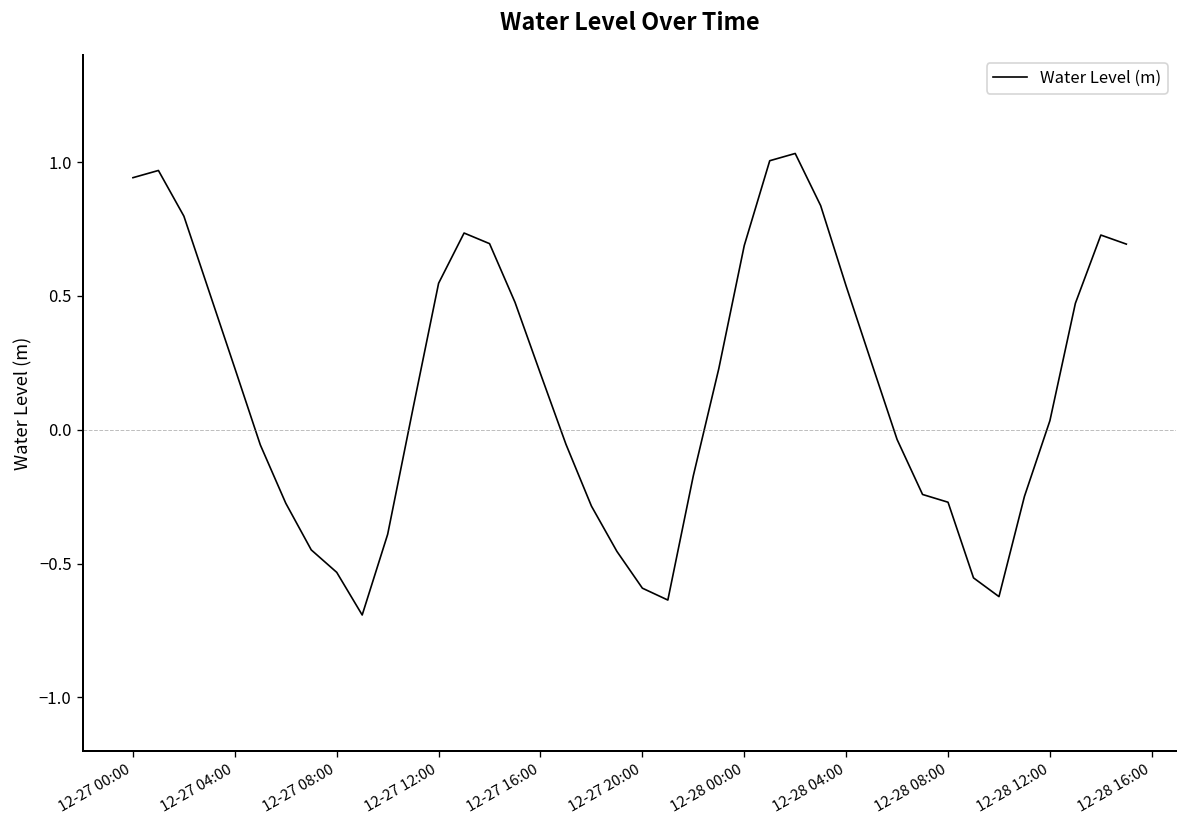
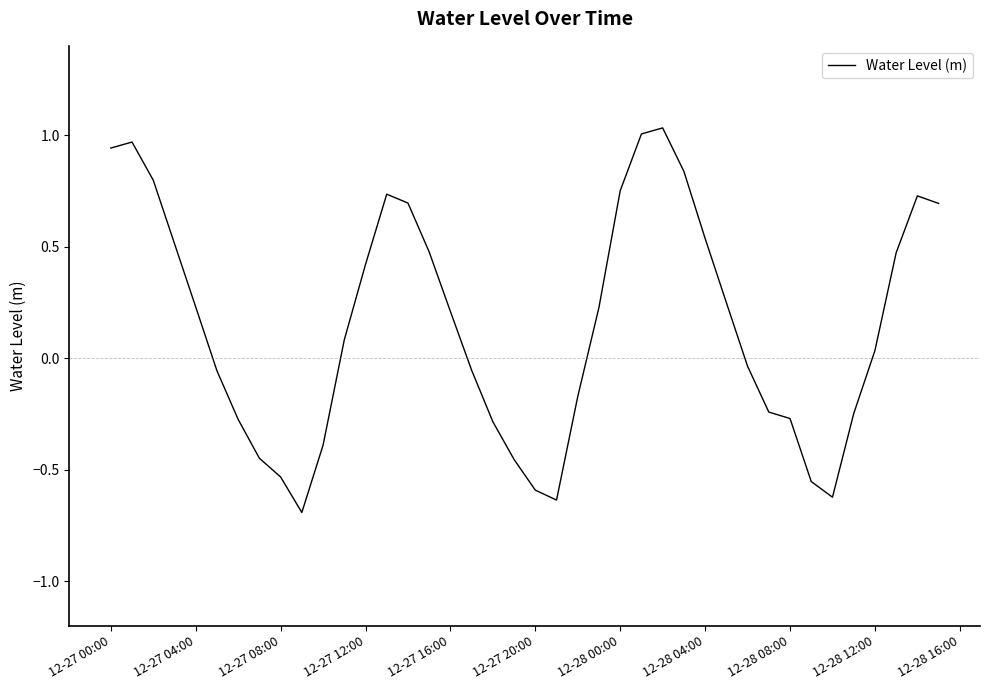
  {
    "12-27 00:00": 0.94,
    "12-27 04:00": 0.23,
    "12-27 08:00": -0.53,
-   "12-27 12:00": 0.55,
+   "12-27 12:00": 0.42,
    "12-27 16:00": 0.21,
    "12-27 20:00": -0.59,
-   "12-28 00:00": 0.69,
+   "12-28 00:00": 0.75,
    "12-28 04:00": 0.54,
    "12-28 08:00": -0.27,
    "12-28 12:00": 0.03
  }
